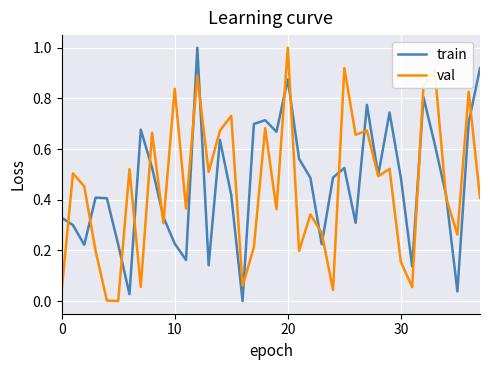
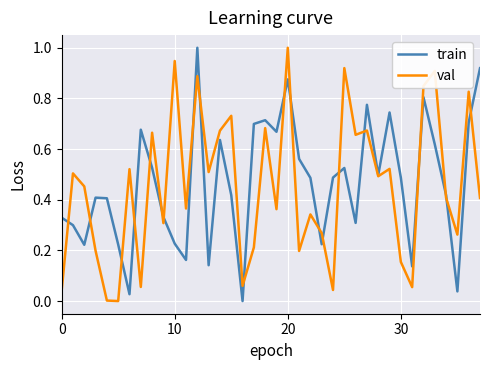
  {
    "train": {
      "0": 0.33,
      "10": 0.23,
      "20": 0.88,
      "30": 0.49
    },
    "val": {
      "0": 0.04,
-     "10": 0.84,
+     "10": 0.95,
      "20": 1.00,
      "30": 0.15
    }
  }
